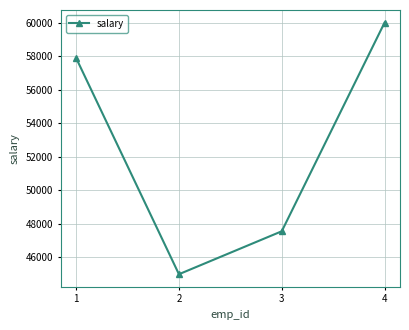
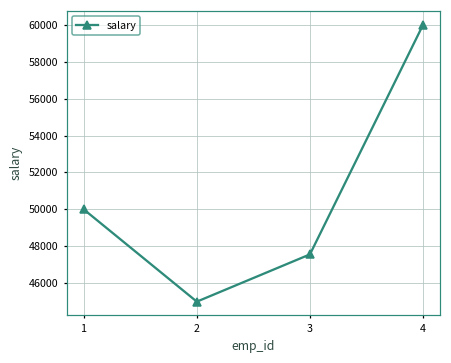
  {
-   "1": 57900,
+   "1": 50000,
    "2": 45000,
    "3": 47600,
    "4": 60000
  }
